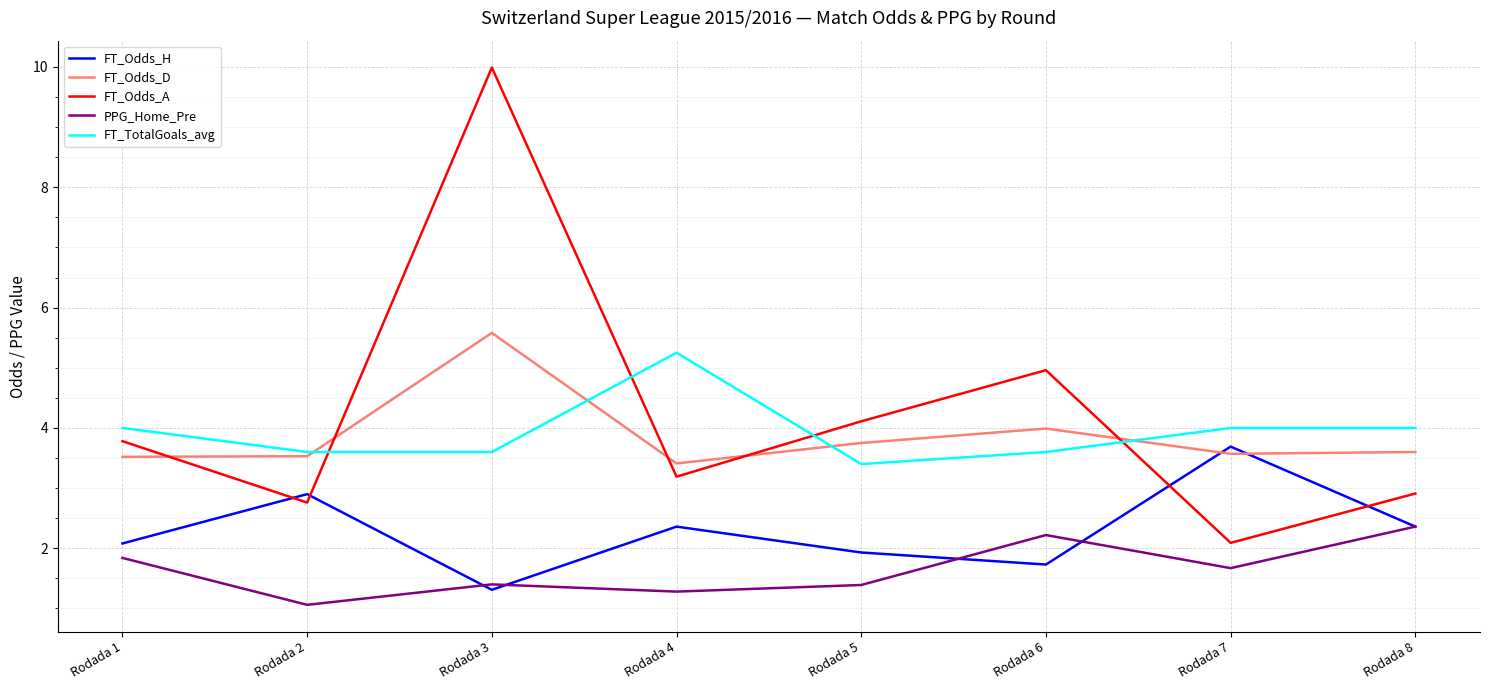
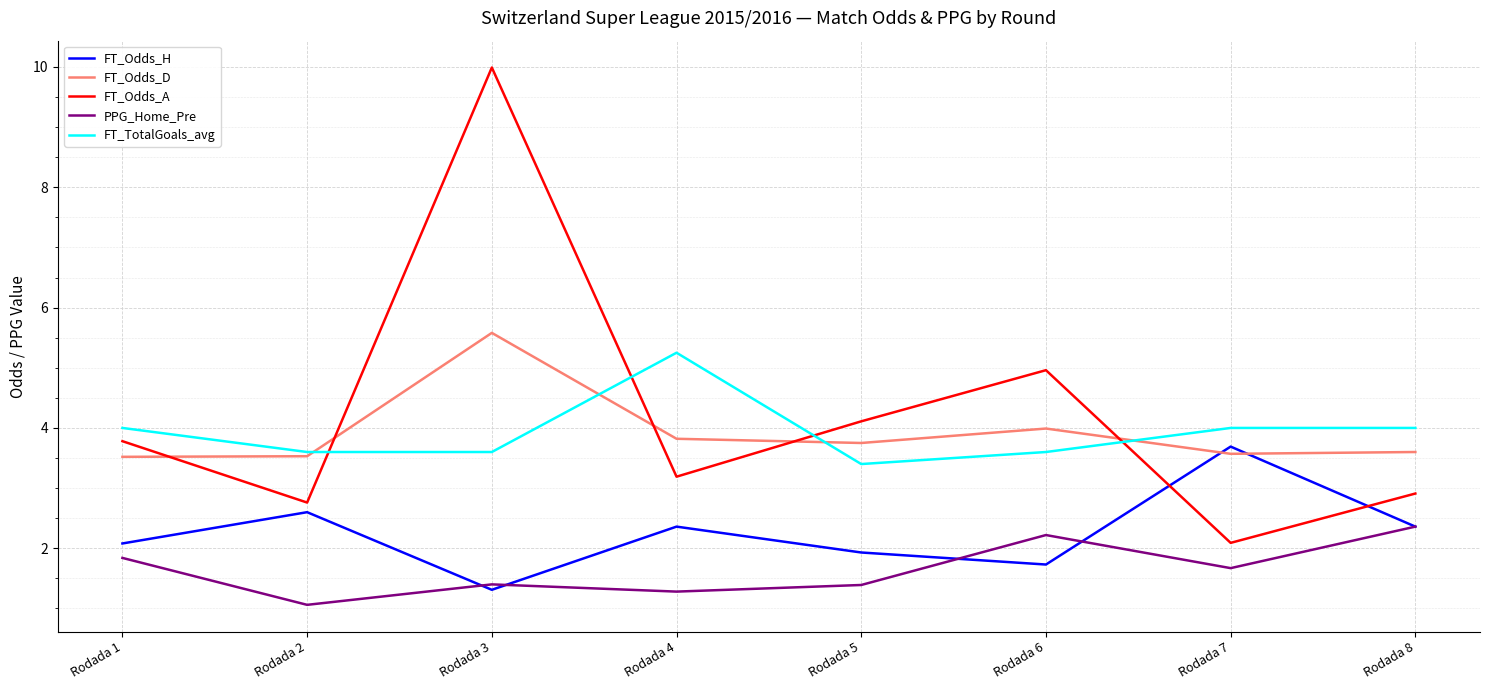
  {
    "FT_Odds_H": {
      "Rodada 1": 2.1,
-     "Rodada 2": 2.9,
+     "Rodada 2": 2.6,
      "Rodada 3": 1.3,
      "Rodada 4": 2.4,
      "Rodada 5": 1.9,
      "Rodada 6": 1.7,
      "Rodada 7": 3.7
    },
    "FT_Odds_D": {
      "Rodada 1": 3.5,
      "Rodada 2": 3.5,
      "Rodada 3": 5.6,
-     "Rodada 4": 3.4,
+     "Rodada 4": 3.8,
      "Rodada 5": 3.8,
      "Rodada 6": 4.0,
      "Rodada 7": 3.6,
      "Rodada 8": 3.6
    },
    "FT_Odds_A": {
      "Rodada 1": 3.8,
      "Rodada 2": 2.8,
      "Rodada 3": 10.0,
      "Rodada 4": 3.2,
      "Rodada 5": 4.1,
      "Rodada 6": 5.0,
      "Rodada 7": 2.1,
      "Rodada 8": 2.9
    },
    "PPG_Home_Pre": {
      "Rodada 1": 1.8,
      "Rodada 2": 1.1,
      "Rodada 3": 1.4,
      "Rodada 4": 1.3,
      "Rodada 5": 1.4,
      "Rodada 6": 2.2,
      "Rodada 7": 1.7
    },
    "FT_TotalGoals_avg": {
      "Rodada 1": 4.0,
      "Rodada 2": 3.6,
      "Rodada 3": 3.6,
      "Rodada 4": 5.3,
      "Rodada 5": 3.4,
      "Rodada 6": 3.6,
      "Rodada 7": 4.0,
      "Rodada 8": 4.0
    }
  }
